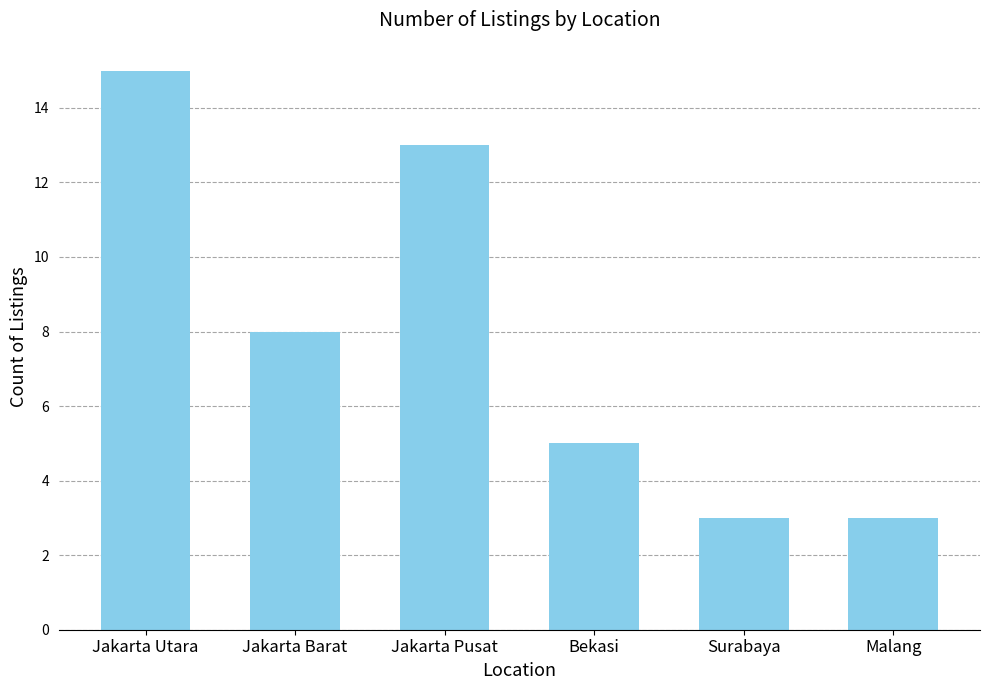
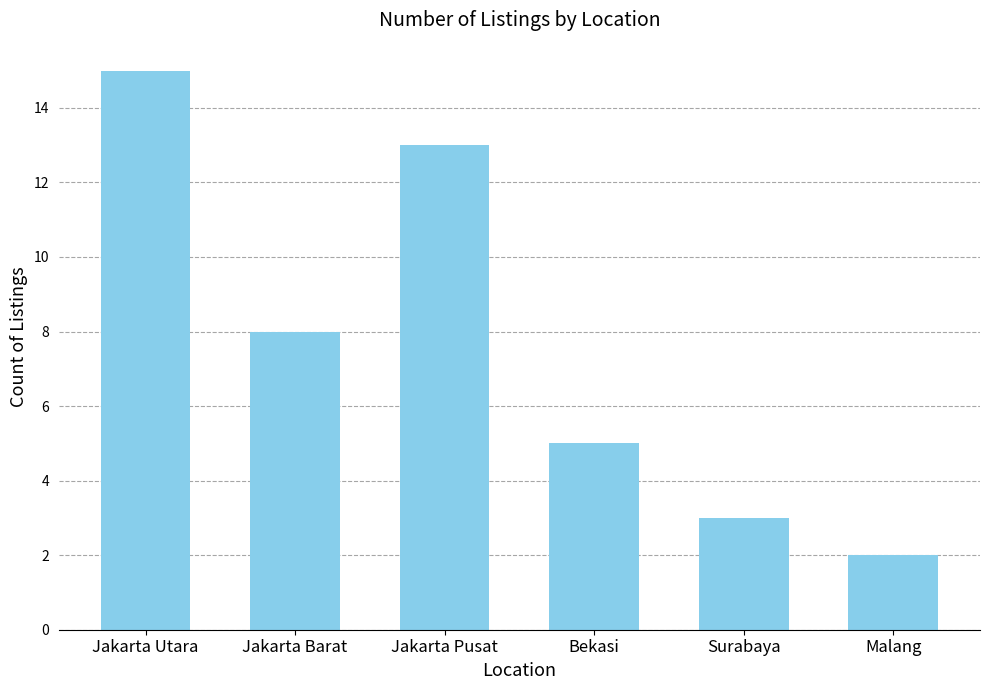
  {
    "Jakarta Utara": 15,
    "Jakarta Barat": 8,
    "Jakarta Pusat": 13,
    "Bekasi": 5,
    "Surabaya": 3,
-   "Malang": 3
+   "Malang": 2
  }
